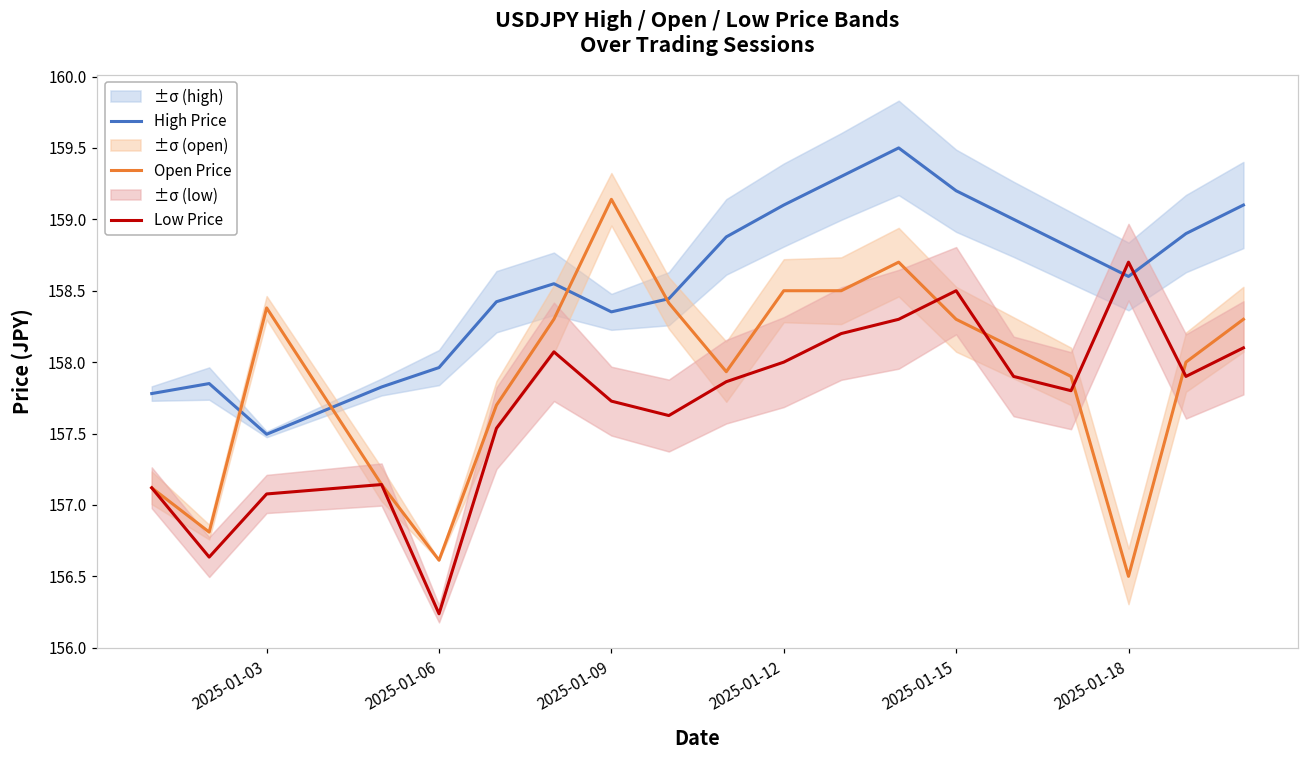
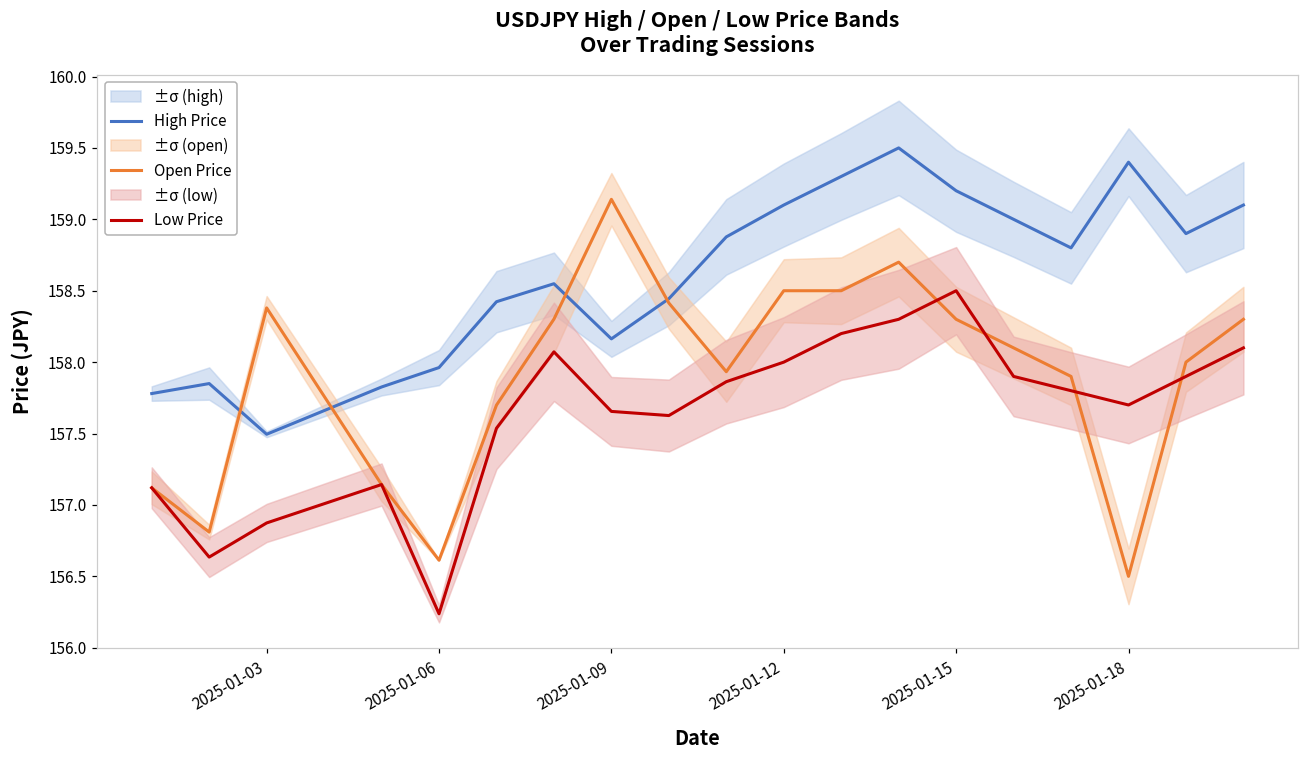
  {
    "High Price": {
      "2025-01-03": 157.50,
      "2025-01-06": 157.96,
-     "2025-01-09": 158.35,
+     "2025-01-09": 158.16,
      "2025-01-12": 159.10,
      "2025-01-15": 159.20,
-     "2025-01-18": 158.6
+     "2025-01-18": 159.4
    },
    "Open Price": {
      "2025-01-03": 158.38,
      "2025-01-09": 159.14,
      "2025-01-12": 158.50,
      "2025-01-15": 158.30,
      "2025-01-18": 156.50
    },
    "Low Price": {
-     "2025-01-03": 157.08,
+     "2025-01-03": 156.87,
      "2025-01-06": 156.24,
-     "2025-01-09": 157.73,
+     "2025-01-09": 157.66,
      "2025-01-12": 158.00,
      "2025-01-15": 158.50,
-     "2025-01-18": 158.7
+     "2025-01-18": 157.7
    }
  }
